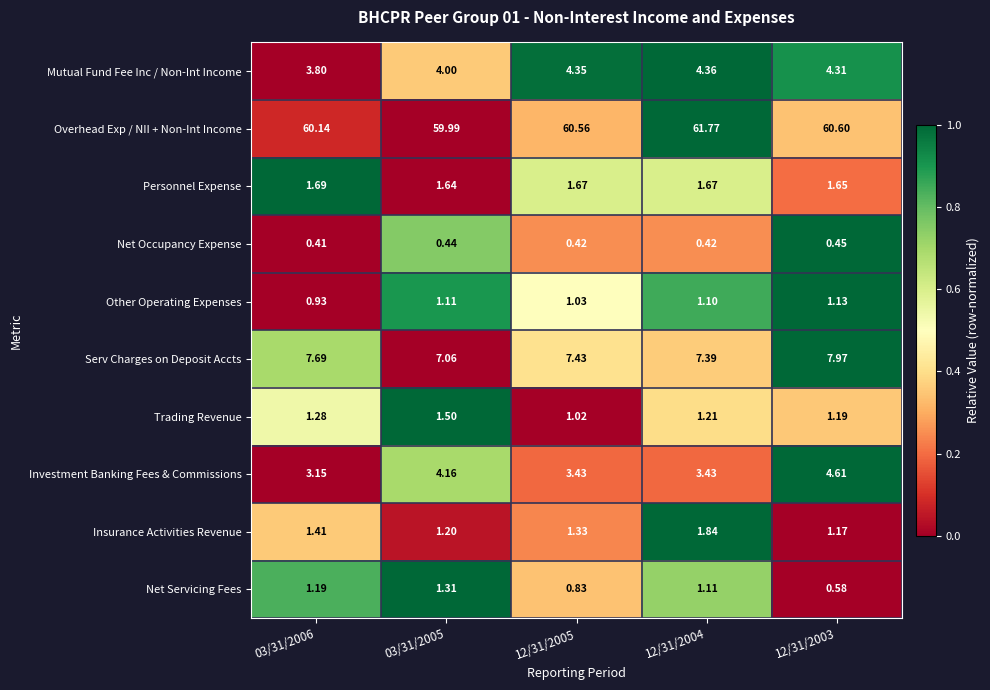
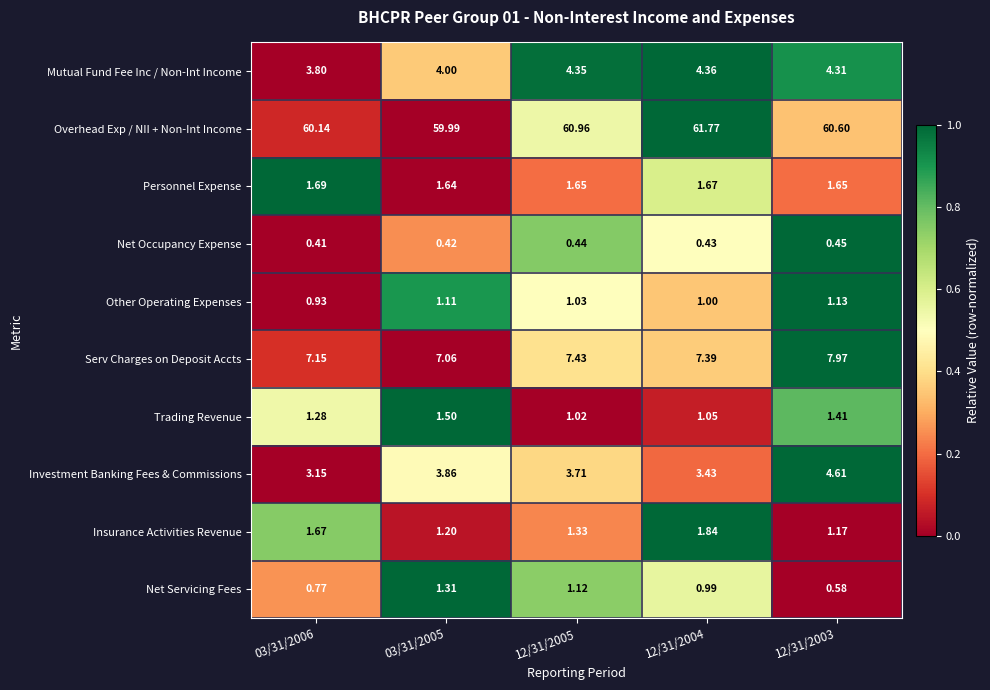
  {
    "Mutual Fund Fee Inc / Non-Int Income": {
      "03/31/2006": 3.80,
      "03/31/2005": 4.00,
      "12/31/2005": 4.35,
      "12/31/2004": 4.36,
      "12/31/2003": 4.31
    },
    "Overhead Exp / NII + Non-Int Income": {
      "03/31/2006": 60.14,
      "03/31/2005": 59.99,
-     "12/31/2005": 60.56,
+     "12/31/2005": 60.96,
      "12/31/2004": 61.77,
      "12/31/2003": 60.60
    },
    "Personnel Expense": {
      "03/31/2006": 1.69,
      "03/31/2005": 1.64,
-     "12/31/2005": 1.67,
+     "12/31/2005": 1.65,
      "12/31/2004": 1.67,
      "12/31/2003": 1.65
    },
    "Net Occupancy Expense": {
      "03/31/2006": 0.41,
-     "03/31/2005": 0.44,
-     "12/31/2005": 0.42,
-     "12/31/2004": 0.42,
+     "03/31/2005": 0.42,
+     "12/31/2005": 0.44,
+     "12/31/2004": 0.43,
      "12/31/2003": 0.45
    },
    "Other Operating Expenses": {
      "03/31/2006": 0.93,
      "03/31/2005": 1.11,
      "12/31/2005": 1.03,
-     "12/31/2004": 1.10,
+     "12/31/2004": 1.00,
      "12/31/2003": 1.13
    },
    "Serv Charges on Deposit Accts": {
-     "03/31/2006": 7.69,
+     "03/31/2006": 7.15,
      "03/31/2005": 7.06,
      "12/31/2005": 7.43,
      "12/31/2004": 7.39,
      "12/31/2003": 7.97
    },
    "Trading Revenue": {
      "03/31/2006": 1.28,
      "03/31/2005": 1.50,
      "12/31/2005": 1.02,
-     "12/31/2004": 1.21,
-     "12/31/2003": 1.19
+     "12/31/2004": 1.05,
+     "12/31/2003": 1.41
    },
    "Investment Banking Fees & Commissions": {
      "03/31/2006": 3.15,
-     "03/31/2005": 4.16,
-     "12/31/2005": 3.43,
+     "03/31/2005": 3.86,
+     "12/31/2005": 3.71,
      "12/31/2004": 3.43,
      "12/31/2003": 4.61
    },
    "Insurance Activities Revenue": {
-     "03/31/2006": 1.41,
+     "03/31/2006": 1.67,
      "03/31/2005": 1.20,
      "12/31/2005": 1.33,
      "12/31/2004": 1.84,
      "12/31/2003": 1.17
    },
    "Net Servicing Fees": {
-     "03/31/2006": 1.19,
+     "03/31/2006": 0.77,
      "03/31/2005": 1.31,
-     "12/31/2005": 0.83,
-     "12/31/2004": 1.11,
+     "12/31/2005": 1.12,
+     "12/31/2004": 0.99,
      "12/31/2003": 0.58
    }
  }
